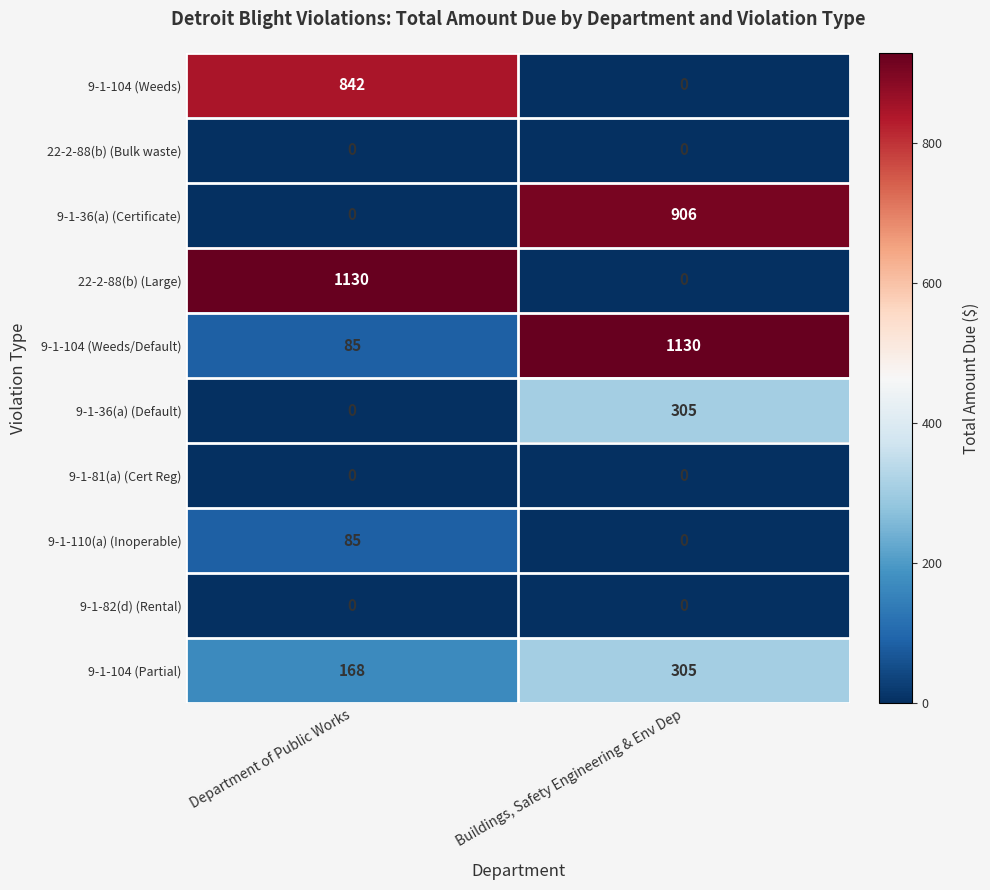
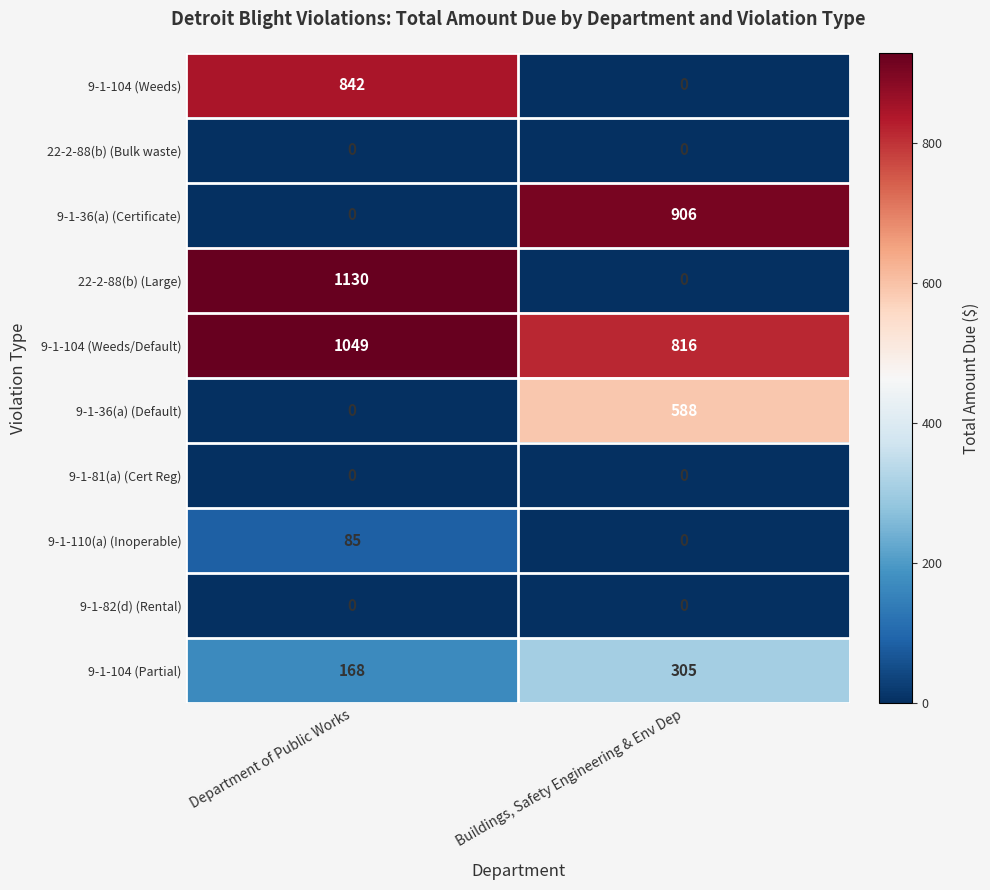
  {
    "9-1-104 (Weeds)": {
      "Department of Public Works": 842
    },
    "9-1-36(a) (Certificate)": {
      "Buildings, Safety Engineering & Env Dep": 906
    },
    "22-2-88(b) (Large)": {
      "Department of Public Works": 1130
    },
    "9-1-104 (Weeds/Default)": {
-     "Department of Public Works": 85,
-     "Buildings, Safety Engineering & Env Dep": 1130
+     "Department of Public Works": 1049,
+     "Buildings, Safety Engineering & Env Dep": 816
    },
    "9-1-36(a) (Default)": {
-     "Buildings, Safety Engineering & Env Dep": 305
+     "Buildings, Safety Engineering & Env Dep": 588
    },
    "9-1-110(a) (Inoperable)": {
      "Department of Public Works": 85
    },
    "9-1-104 (Partial)": {
      "Department of Public Works": 168,
      "Buildings, Safety Engineering & Env Dep": 305
    }
  }
